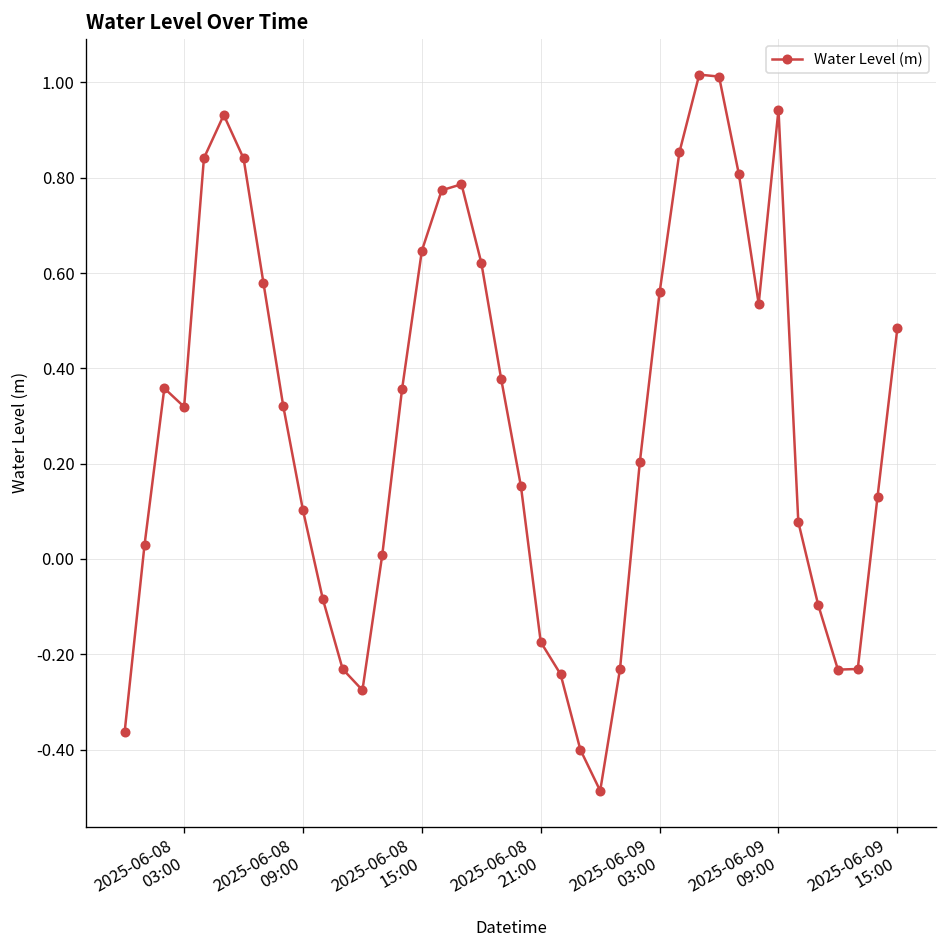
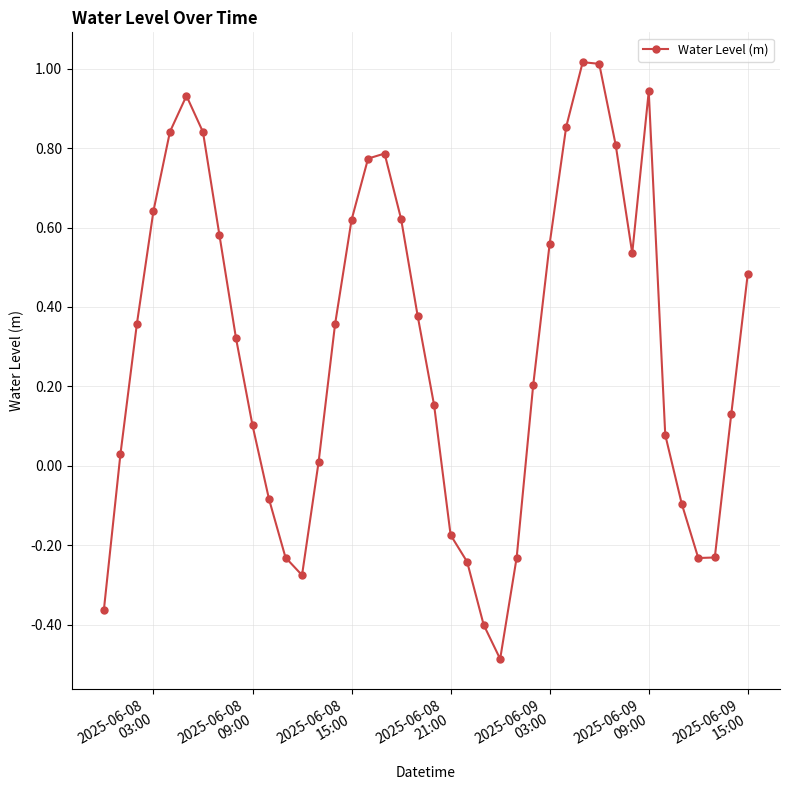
  {
-   "2025-06-08 03:00": 0.32,
+   "2025-06-08 03:00": 0.64,
    "2025-06-08 09:00": 0.10,
-   "2025-06-08 15:00": 0.65,
+   "2025-06-08 15:00": 0.62,
    "2025-06-08 21:00": -0.17,
    "2025-06-09 03:00": 0.56,
    "2025-06-09 09:00": 0.94,
    "2025-06-09 15:00": 0.48
  }
